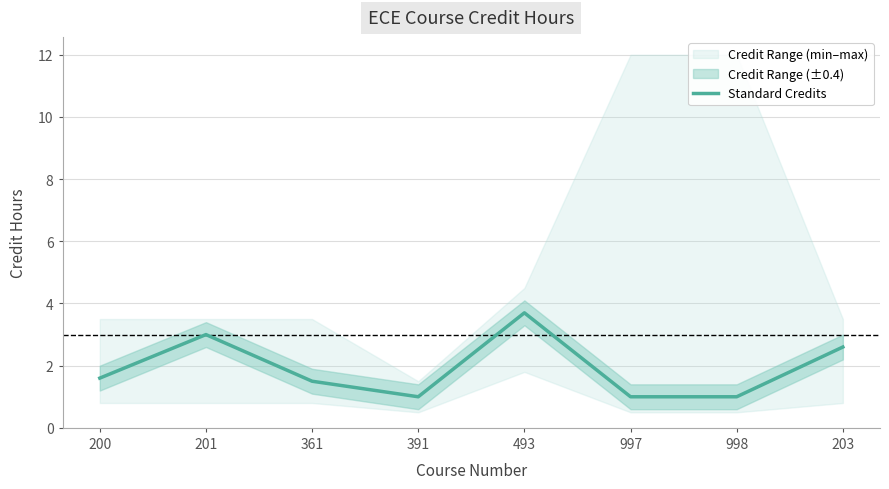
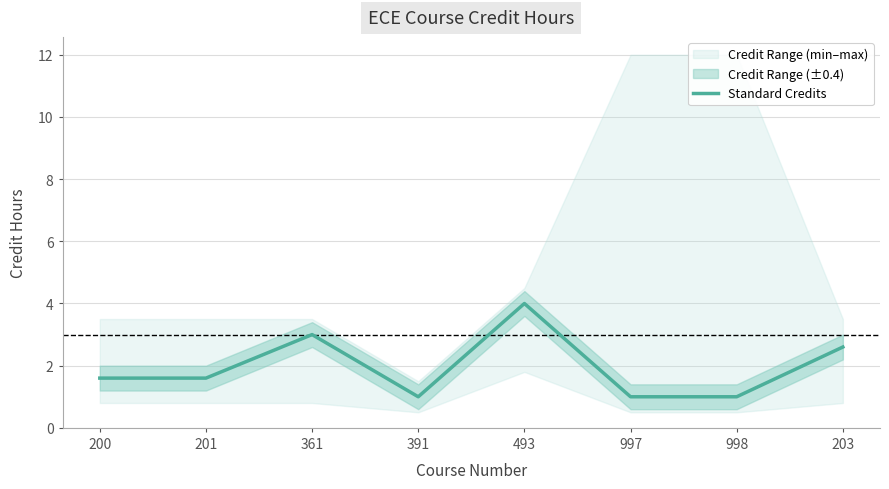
  {
    "Standard Credits": {
      "200": 1.6,
-     "201": 3.0,
-     "361": 1.5,
+     "201": 1.6,
+     "361": 3.0,
      "391": 1.0,
-     "493": 3.7,
+     "493": 4.0,
      "997": 1.0,
      "998": 1.0,
      "203": 2.6
    }
  }
